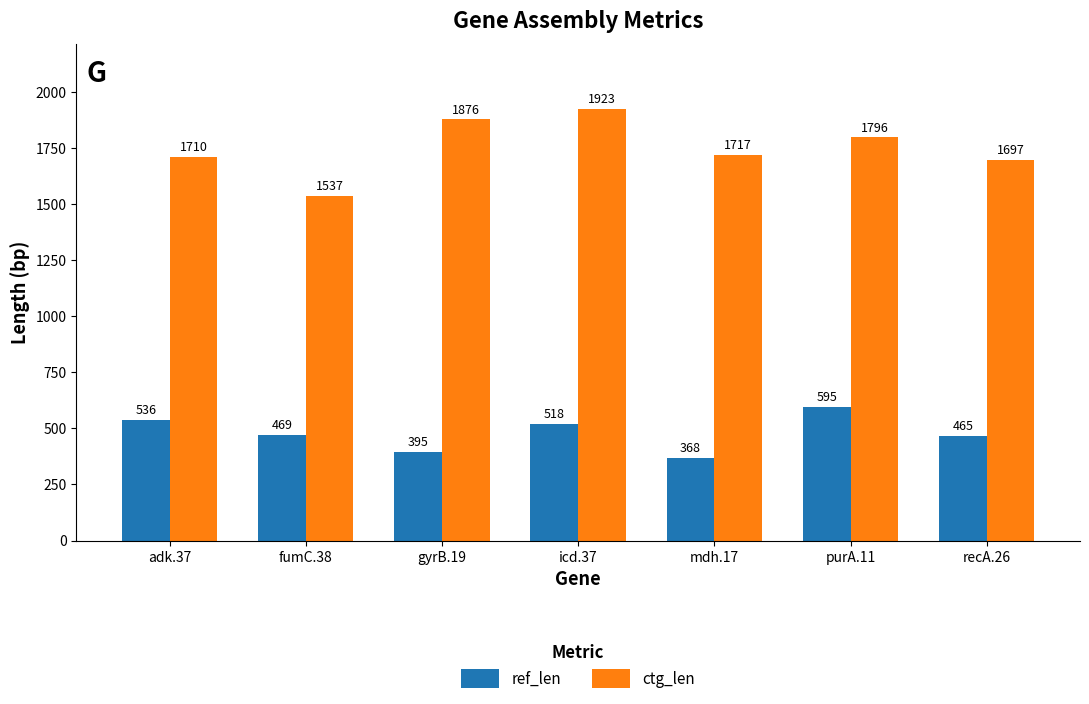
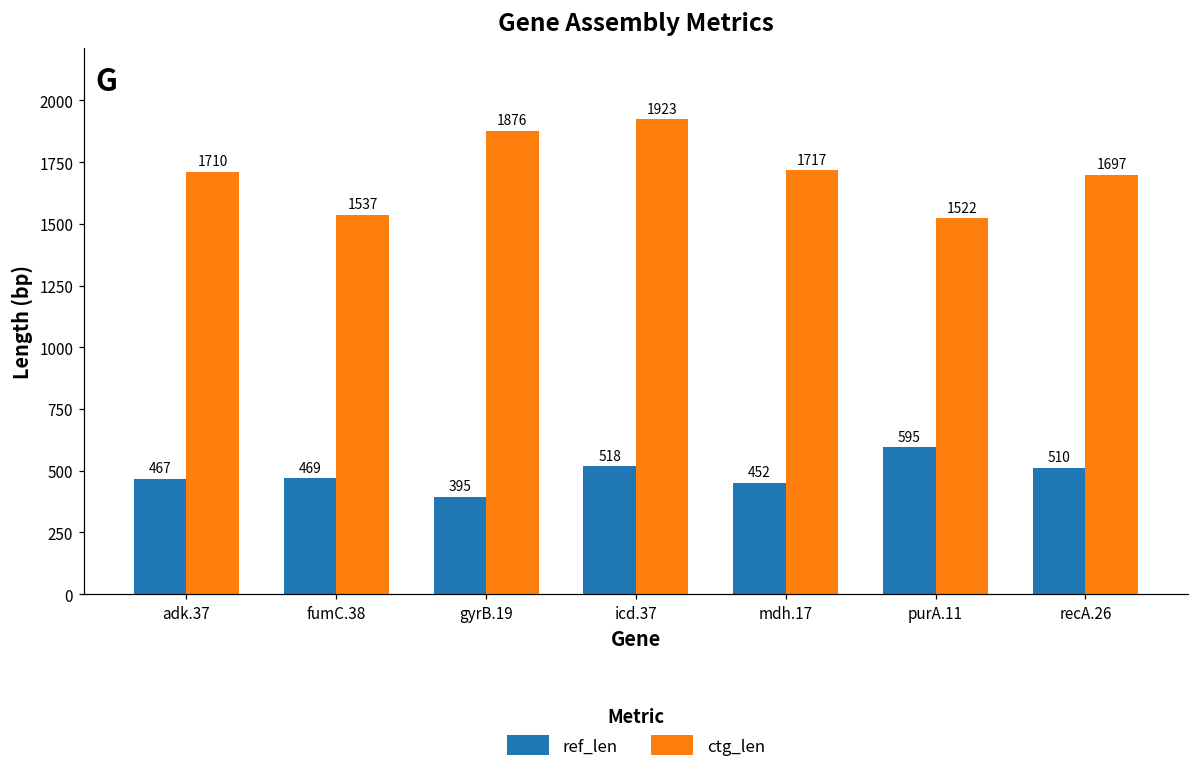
  {
    "ref_len": {
-     "adk.37": 536,
+     "adk.37": 467,
      "fumC.38": 469,
      "gyrB.19": 395,
      "icd.37": 518,
-     "mdh.17": 368,
+     "mdh.17": 452,
      "purA.11": 595,
-     "recA.26": 465
+     "recA.26": 510
    },
    "ctg_len": {
      "adk.37": 1710,
      "fumC.38": 1537,
      "gyrB.19": 1876,
      "icd.37": 1923,
      "mdh.17": 1717,
-     "purA.11": 1796,
+     "purA.11": 1522,
      "recA.26": 1697
    }
  }
